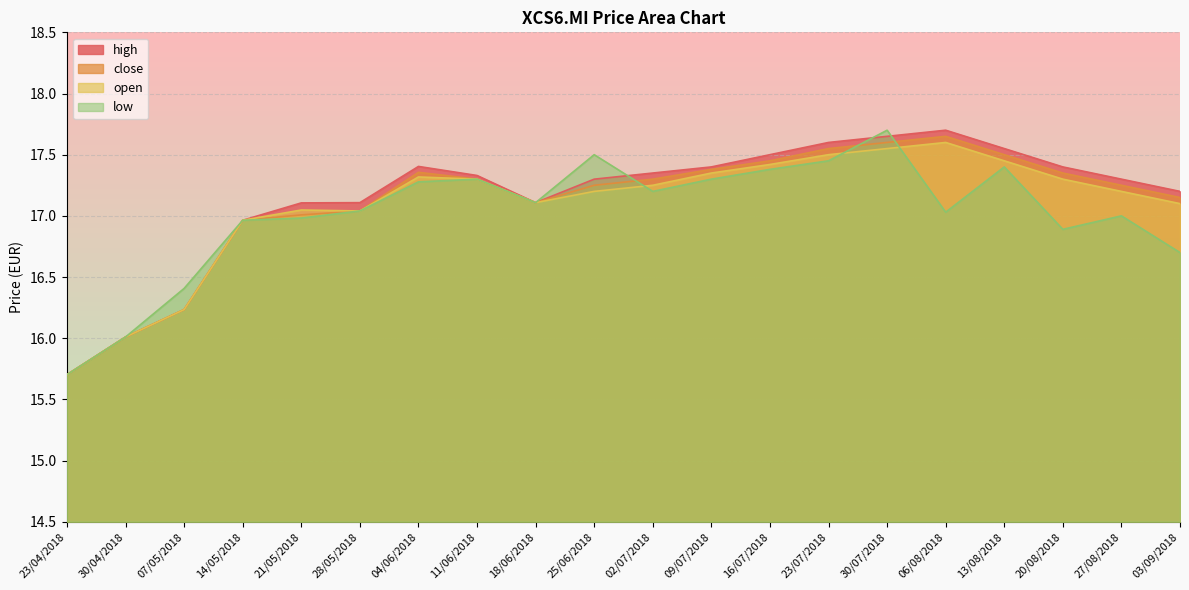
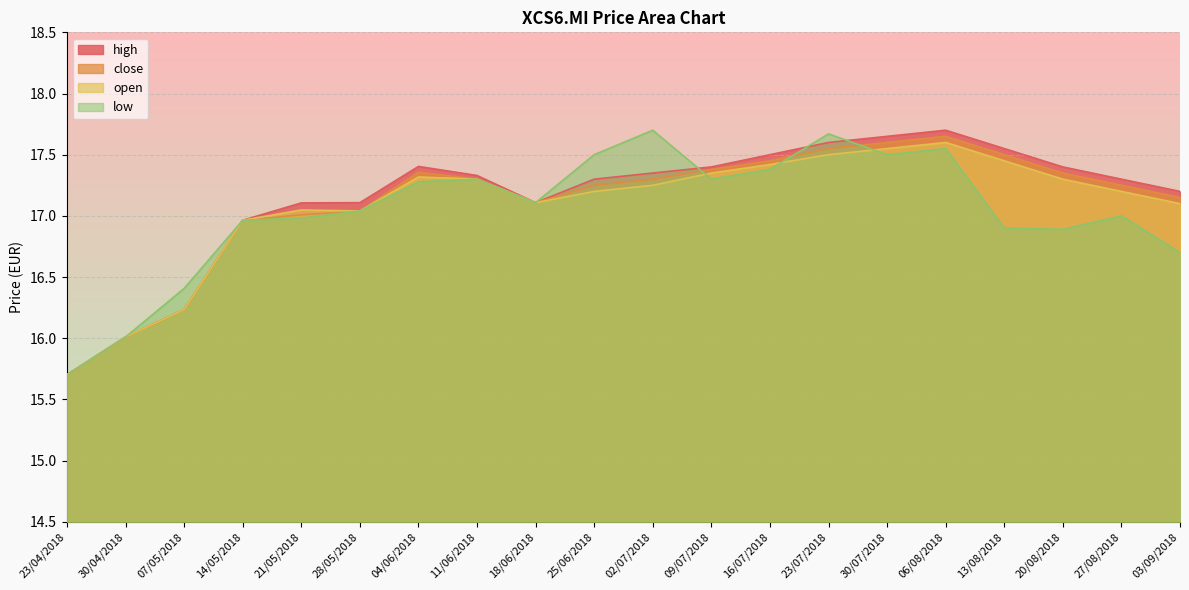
  {
    "low": {
      "07/05/2018": 16.41,
      "21/05/2018": 16.98,
      "04/06/2018": 17.28,
      "25/06/2018": 17.50,
-     "02/07/2018": 17.2,
+     "02/07/2018": 17.7,
      "09/07/2018": 17.30,
      "16/07/2018": 17.38,
-     "23/07/2018": 17.45,
-     "30/07/2018": 17.7,
-     "06/08/2018": 17.03,
-     "13/08/2018": 17.4,
+     "23/07/2018": 17.67,
+     "30/07/2018": 17.5,
+     "06/08/2018": 17.55,
+     "13/08/2018": 16.9,
      "20/08/2018": 16.89,
      "27/08/2018": 17.00,
      "03/09/2018": 16.70
    }
  }
